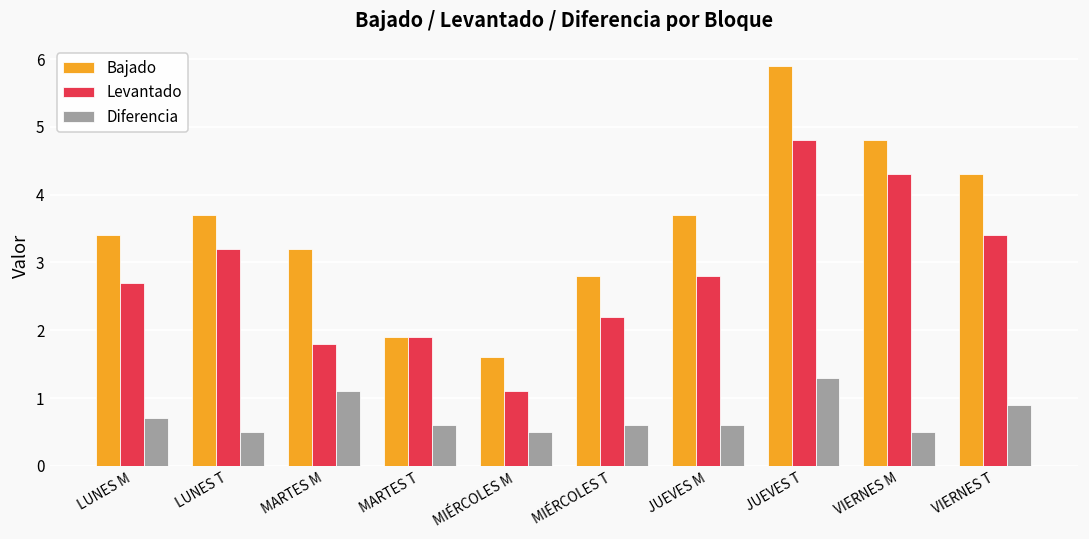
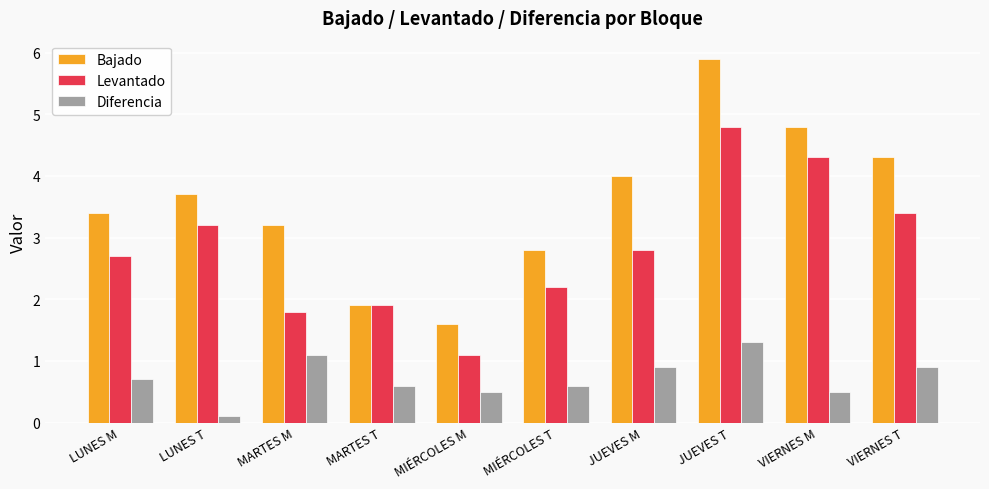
  {
    "Bajado": {
      "LUNES M": 3.4,
      "LUNES T": 3.7,
      "MARTES M": 3.2,
      "MARTES T": 1.9,
      "MIÉRCOLES M": 1.6,
      "MIÉRCOLES T": 2.8,
-     "JUEVES M": 3.7,
+     "JUEVES M": 4.0,
      "JUEVES T": 5.9,
      "VIERNES M": 4.8,
      "VIERNES T": 4.3
    },
    "Levantado": {
      "LUNES M": 2.7,
      "LUNES T": 3.2,
      "MARTES M": 1.8,
      "MARTES T": 1.9,
      "MIÉRCOLES M": 1.1,
      "MIÉRCOLES T": 2.2,
      "JUEVES M": 2.8,
      "JUEVES T": 4.8,
      "VIERNES M": 4.3,
      "VIERNES T": 3.4
    },
    "Diferencia": {
      "LUNES M": 0.7,
-     "LUNES T": 0.5,
+     "LUNES T": 0.1,
      "MARTES M": 1.1,
      "MARTES T": 0.6,
      "MIÉRCOLES M": 0.5,
      "MIÉRCOLES T": 0.6,
-     "JUEVES M": 0.6,
+     "JUEVES M": 0.9,
      "JUEVES T": 1.3,
      "VIERNES M": 0.5,
      "VIERNES T": 0.9
    }
  }
